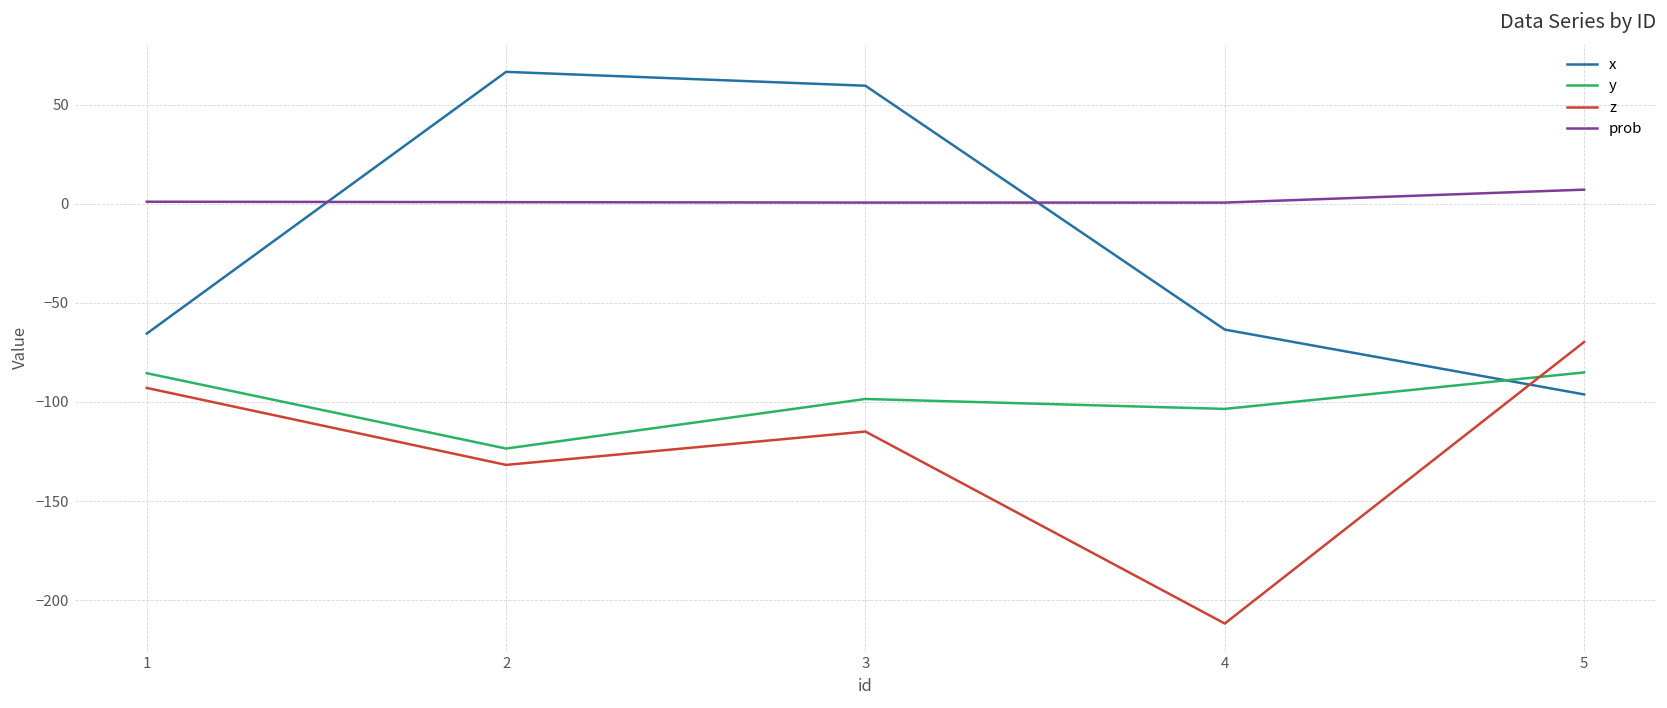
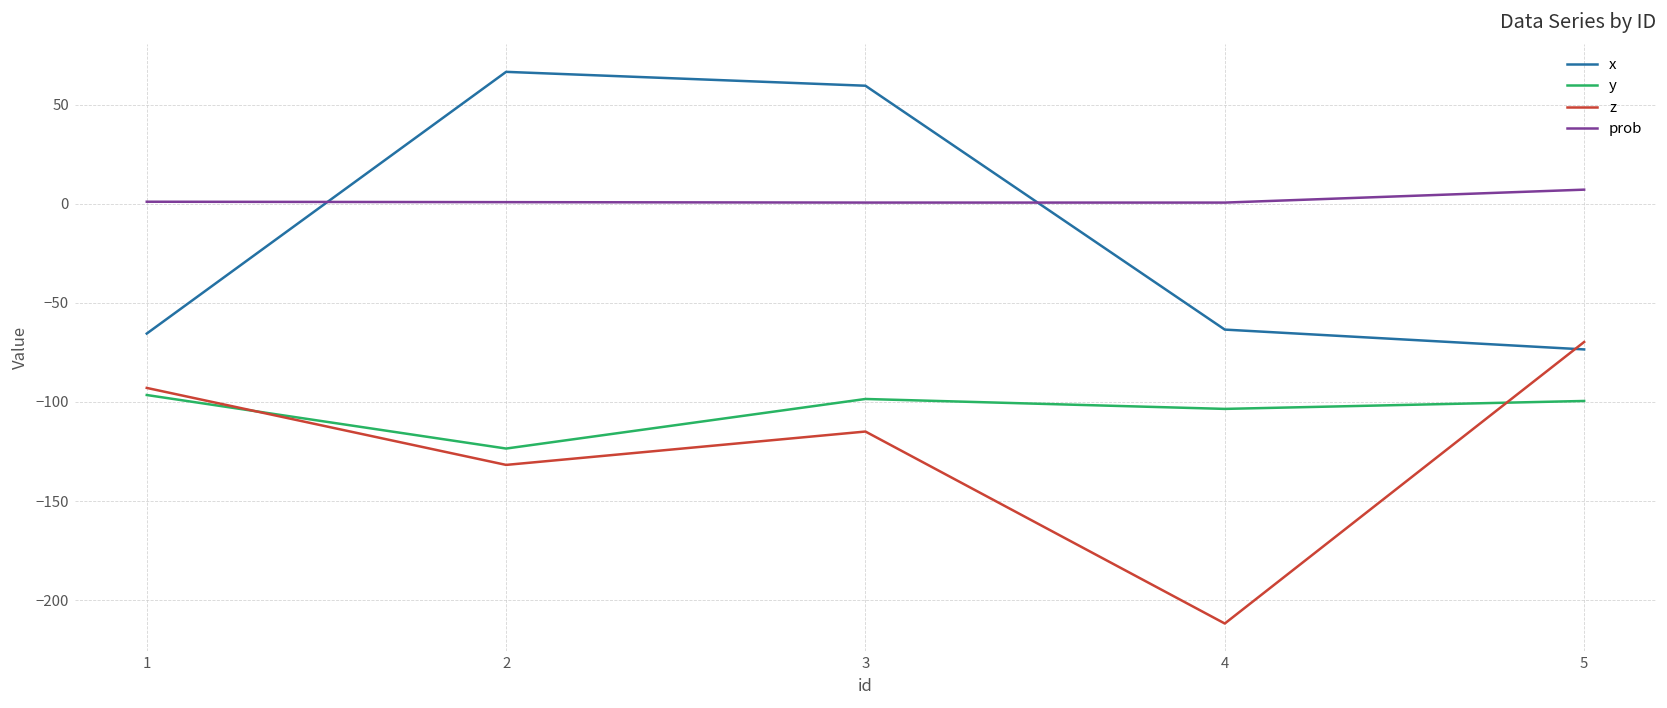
  {
    "x": {
      "1": -66,
      "2": 67,
      "3": 60,
      "4": -64,
-     "5": -96
+     "5": -74
    },
    "y": {
-     "1": -86,
+     "1": -97,
      "2": -124,
      "3": -99,
      "4": -104,
-     "5": -85
+     "5": -100
    },
    "z": {
      "1": -93,
      "2": -132,
      "3": -115,
      "4": -212,
      "5": -70
    },
    "prob": {
      "1": 1,
      "2": 1,
      "3": 1,
      "4": 1,
      "5": 7
    }
  }
